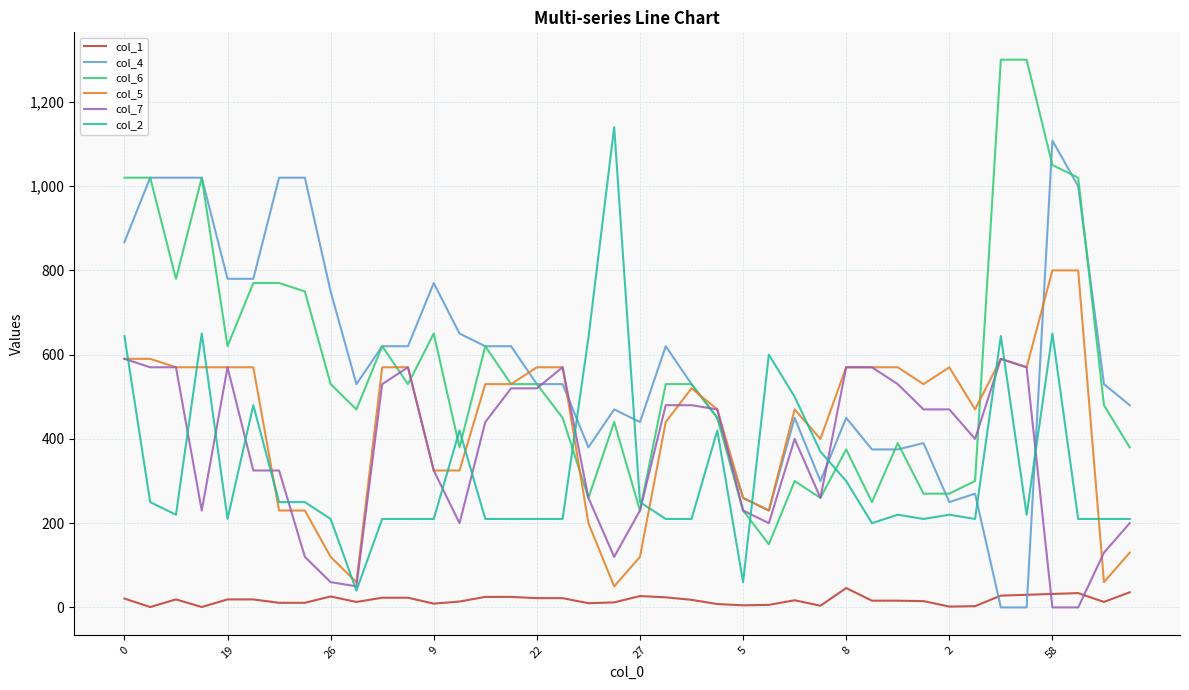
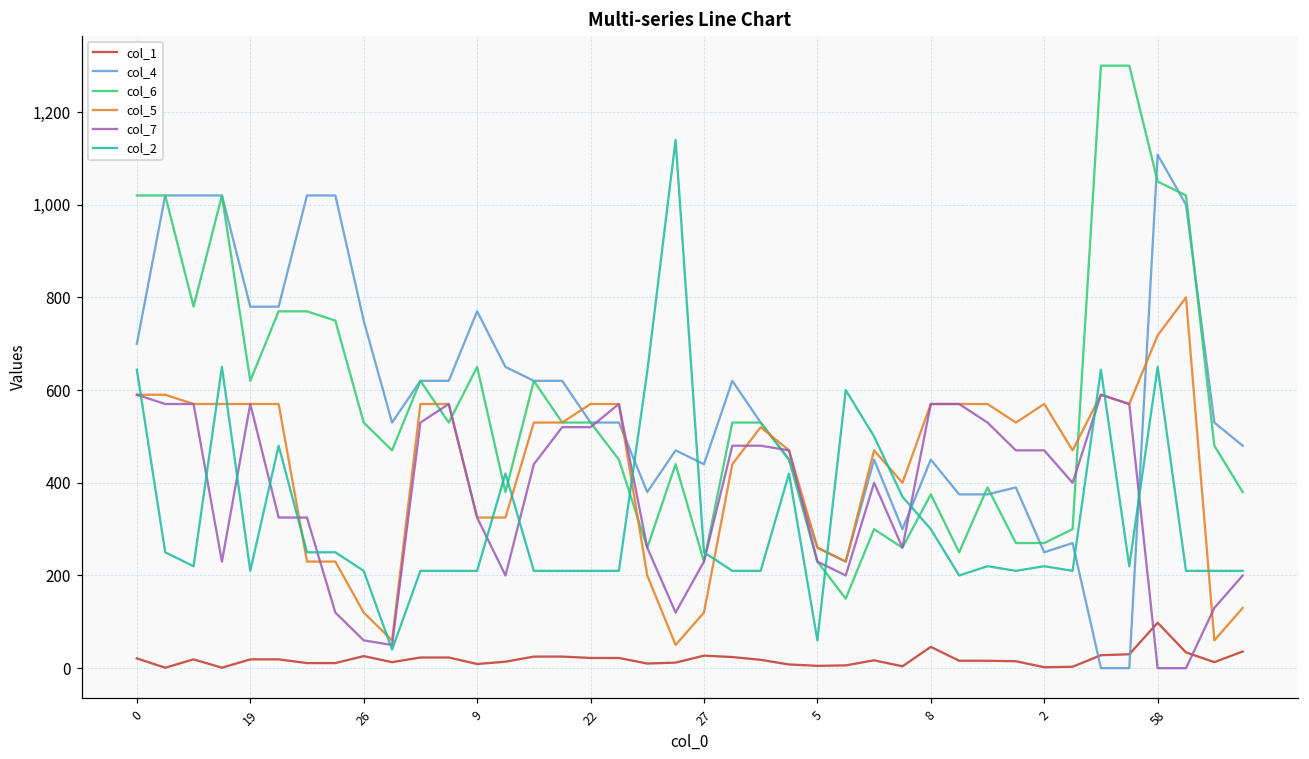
  {
    "col_1": {
      "0": "20",
      "8": "50",
-     "58": "30"
+     "58": "100"
    },
    "col_4": {
-     "0": "870",
+     "0": "700",
      "8": "450",
      "58": "1,110"
    },
    "col_5": {
-     "58": "800"
+     "58": "720"
    },
    "col_7": {
      "58": "0"
    }
  }
